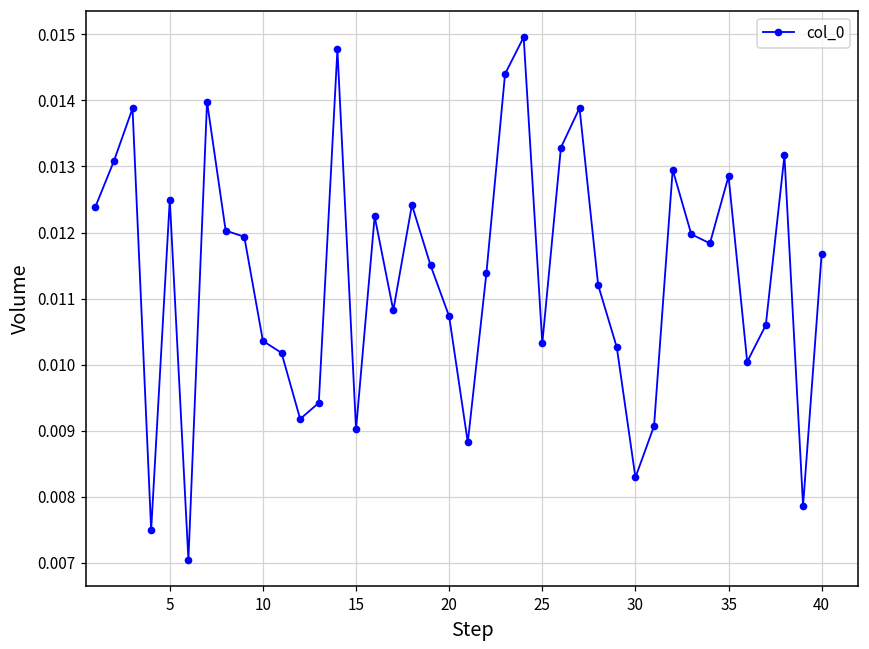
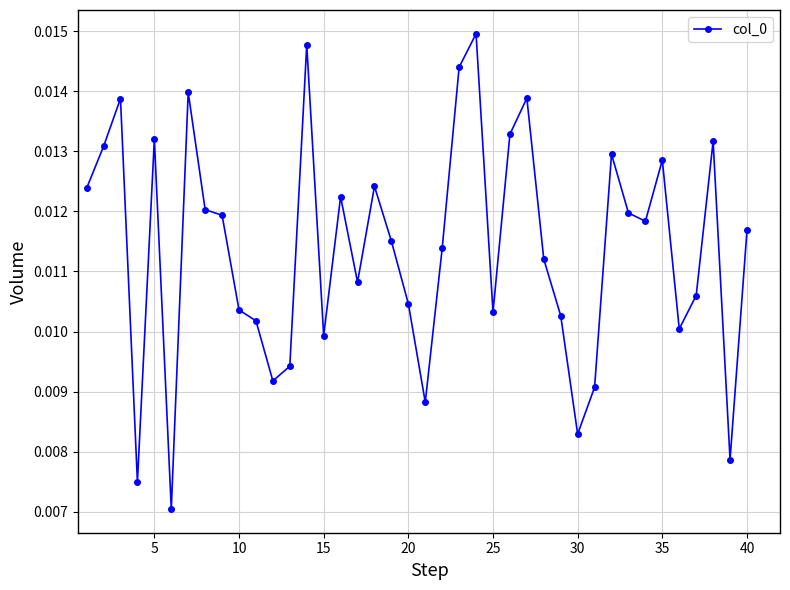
  {
-   "5": 0.0125,
+   "5": 0.0132,
    "10": 0.0104,
-   "15": 0.0090,
-   "20": 0.0107,
+   "15": 0.0099,
+   "20": 0.0105,
    "25": 0.0103,
    "30": 0.0083,
    "35": 0.0129,
    "40": 0.0117
  }
